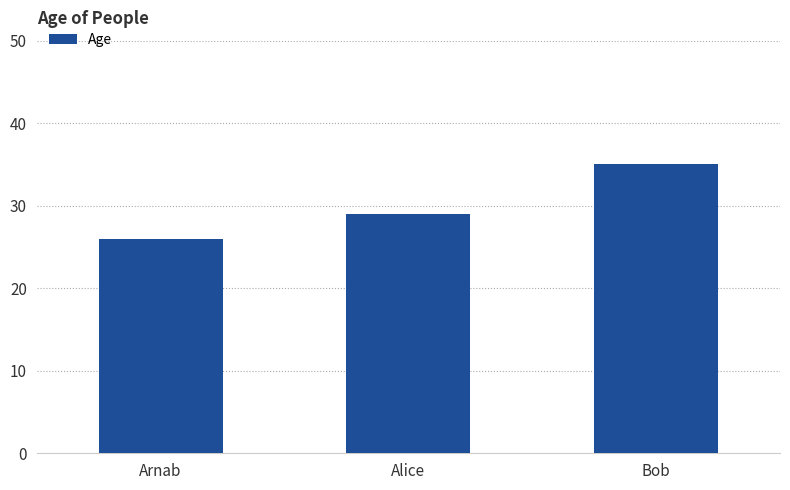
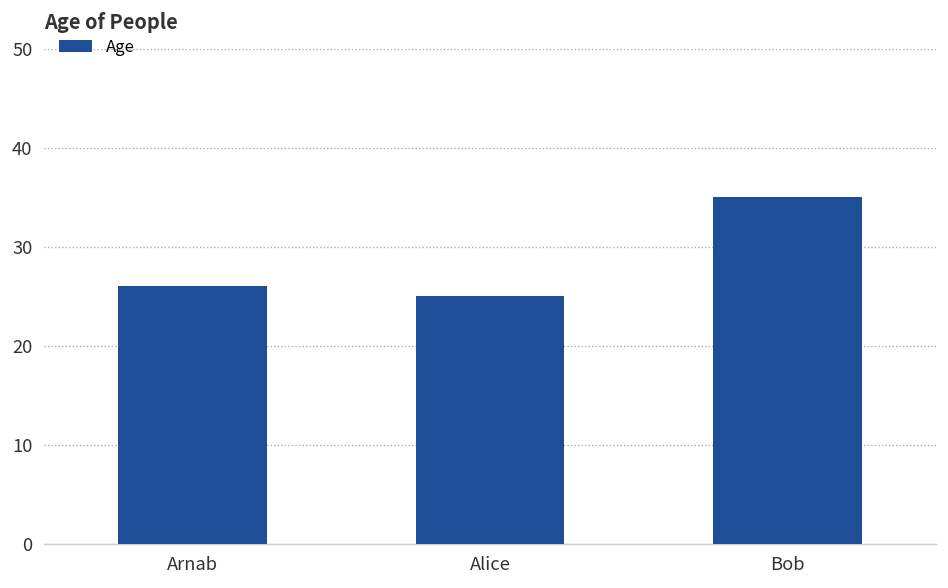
  {
    "Arnab": 26,
-   "Alice": 29,
+   "Alice": 25,
    "Bob": 35
  }
